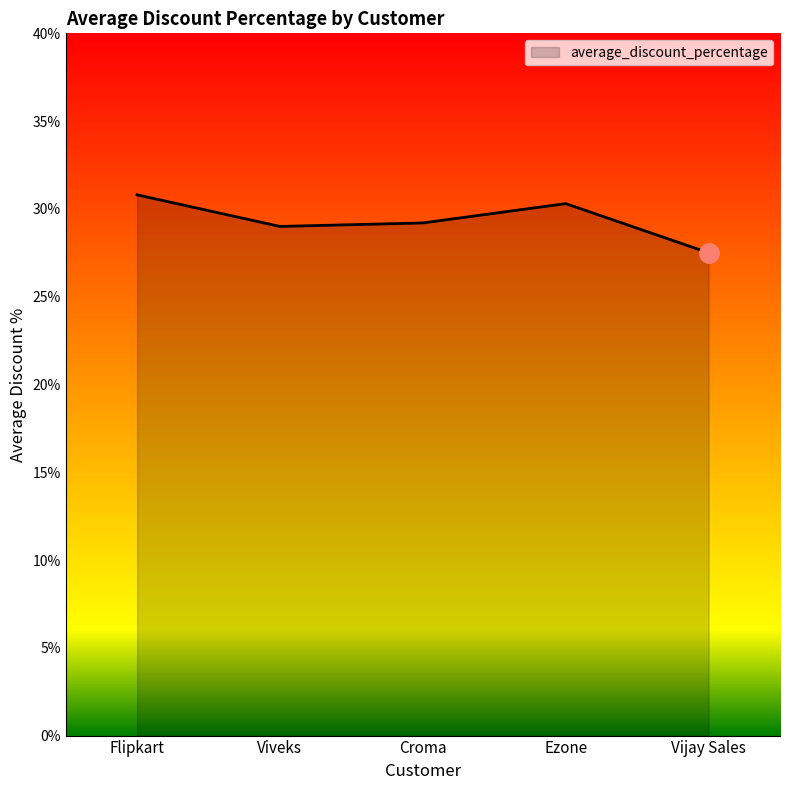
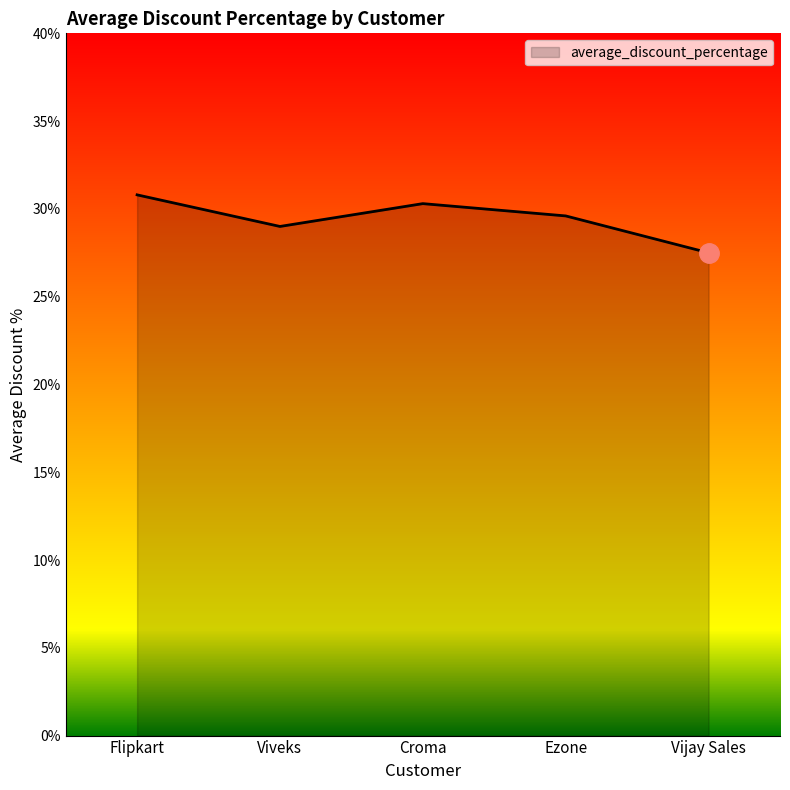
  {
    "average_discount_percentage": {
      "Flipkart": "30.8%",
      "Viveks": "29.0%",
-     "Croma": "29.2%",
-     "Ezone": "30.3%"
+     "Croma": "30.3%",
+     "Ezone": "29.6%"
    }
  }
